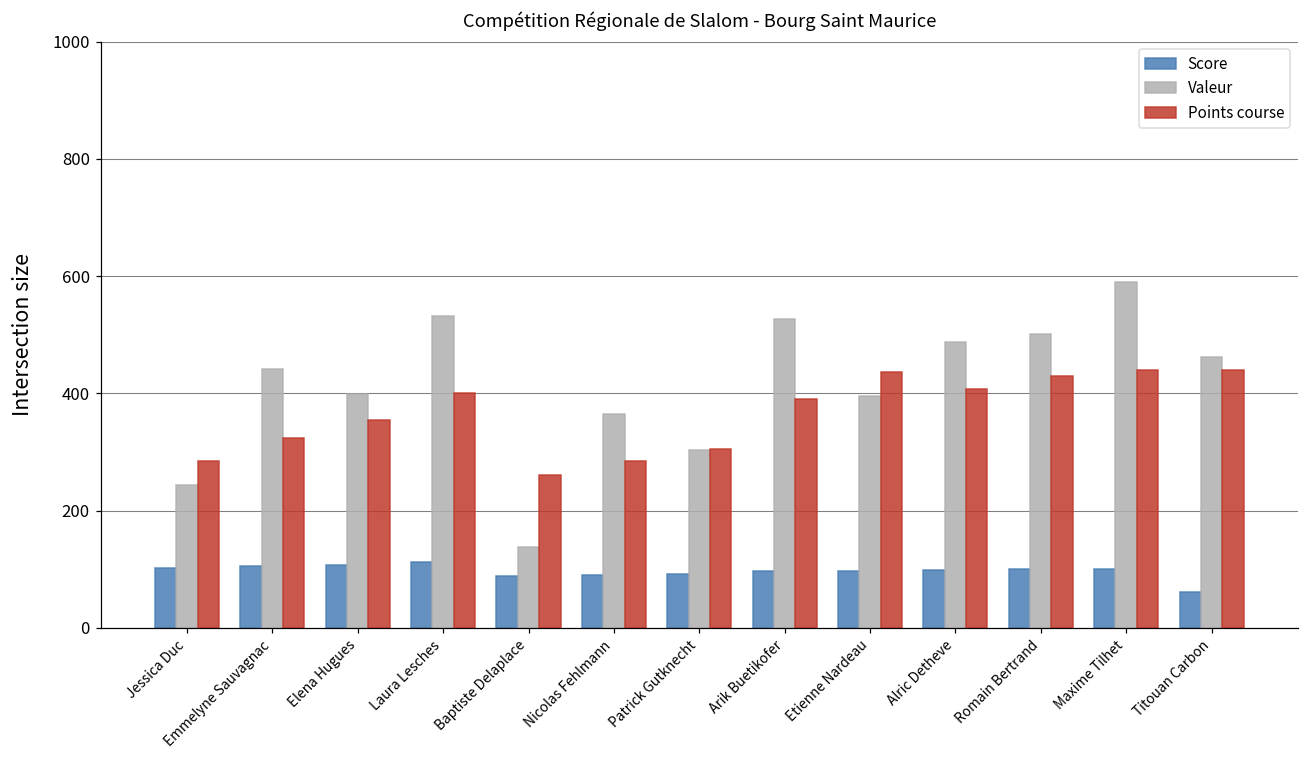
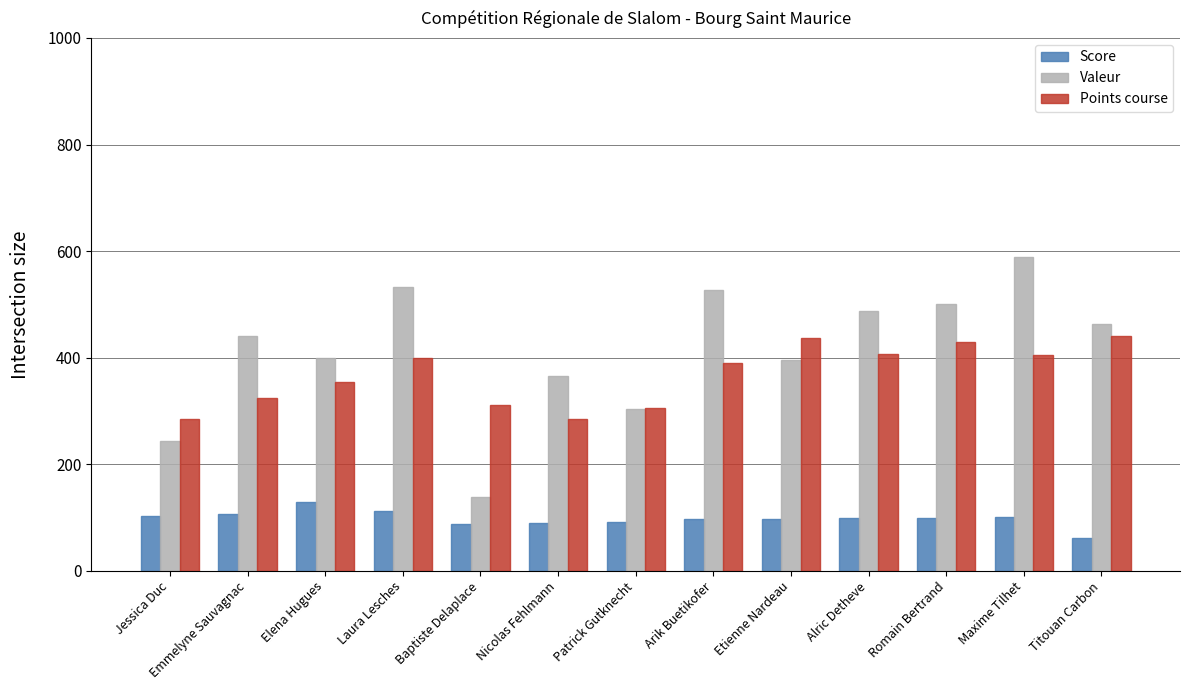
  {
    "Score": {
      "Jessica Duc": 100,
      "Emmelyne Sauvagnac": 110,
-     "Elena Hugues": 110,
+     "Elena Hugues": 130,
      "Laura Lesches": 110,
      "Baptiste Delaplace": 90,
      "Nicolas Fehlmann": 90,
      "Patrick Gutknecht": 90,
      "Arik Buetikofer": 100,
      "Etienne Nardeau": 100,
      "Alric Detheve": 100,
      "Romain Bertrand": 100,
      "Maxime Tilhet": 100,
      "Titouan Carbon": 60
    },
    "Valeur": {
      "Jessica Duc": 240,
      "Emmelyne Sauvagnac": 440,
      "Elena Hugues": 400,
      "Laura Lesches": 530,
      "Baptiste Delaplace": 140,
      "Nicolas Fehlmann": 360,
      "Patrick Gutknecht": 300,
      "Arik Buetikofer": 530,
      "Etienne Nardeau": 400,
      "Alric Detheve": 490,
      "Romain Bertrand": 500,
      "Maxime Tilhet": 590,
      "Titouan Carbon": 460
    },
    "Points course": {
      "Jessica Duc": 280,
      "Emmelyne Sauvagnac": 320,
      "Elena Hugues": 350,
      "Laura Lesches": 400,
-     "Baptiste Delaplace": 260,
+     "Baptiste Delaplace": 310,
      "Nicolas Fehlmann": 280,
      "Patrick Gutknecht": 300,
      "Arik Buetikofer": 390,
      "Etienne Nardeau": 440,
      "Alric Detheve": 410,
      "Romain Bertrand": 430,
-     "Maxime Tilhet": 440,
+     "Maxime Tilhet": 410,
      "Titouan Carbon": 440
    }
  }
